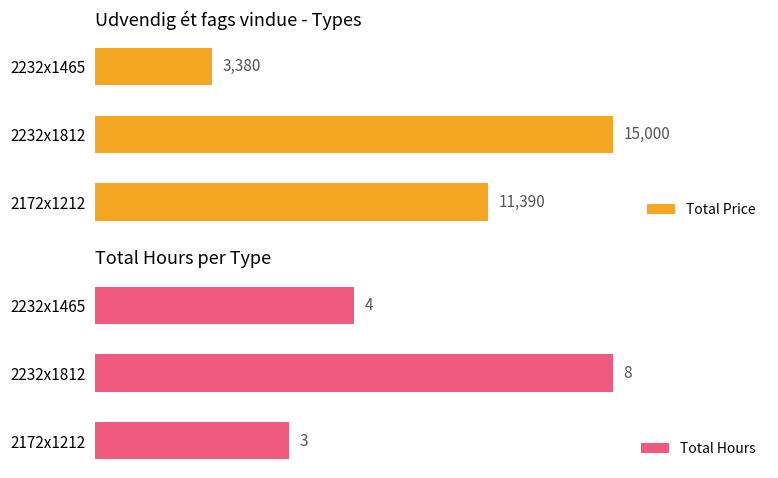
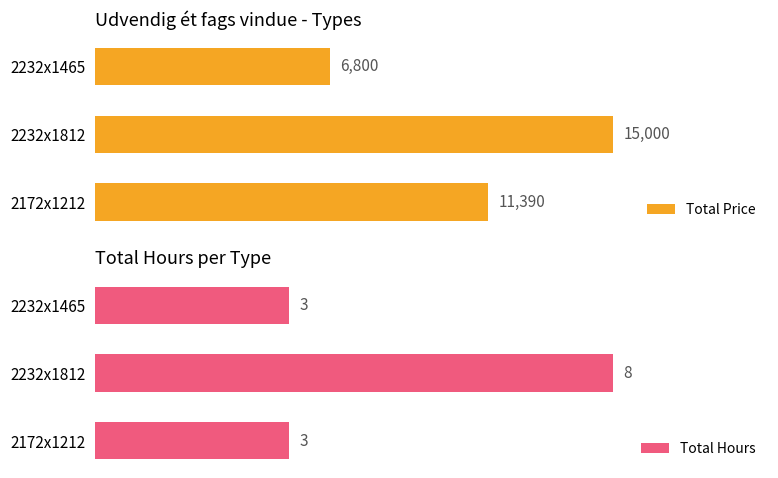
  {
    "Udvendig ét fags vindue - Types": {
-     "2232x1465": "3,380",
+     "2232x1465": "6,800",
      "2232x1812": "15,000",
      "2172x1212": "11,390"
    },
    "Total Hours per Type": {
-     "2232x1465": "4",
+     "2232x1465": "3",
      "2232x1812": "8",
      "2172x1212": "3"
    }
  }
